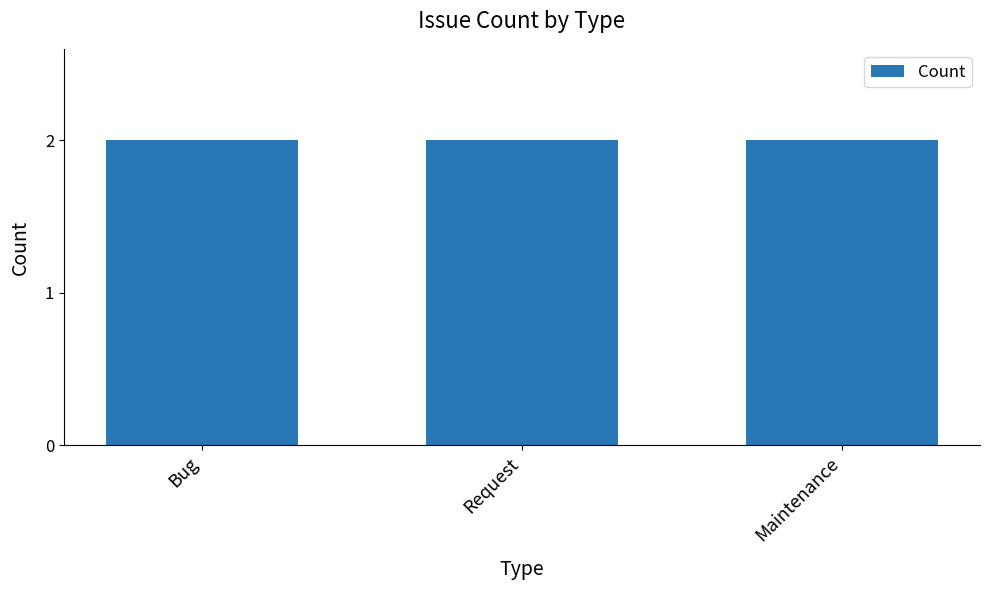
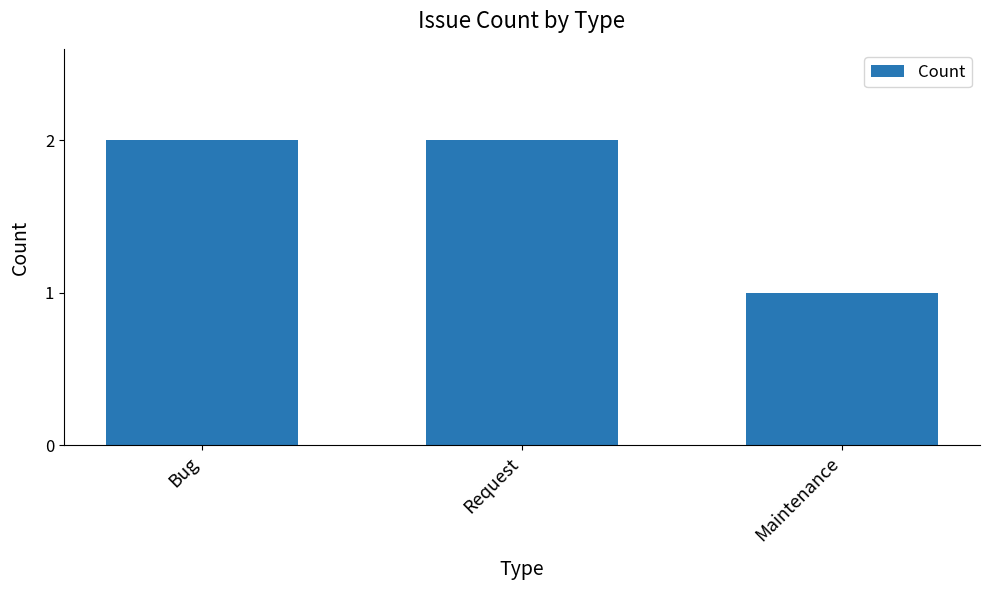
  {
    "Bug": 2,
    "Request": 2,
-   "Maintenance": 2
+   "Maintenance": 1
  }
